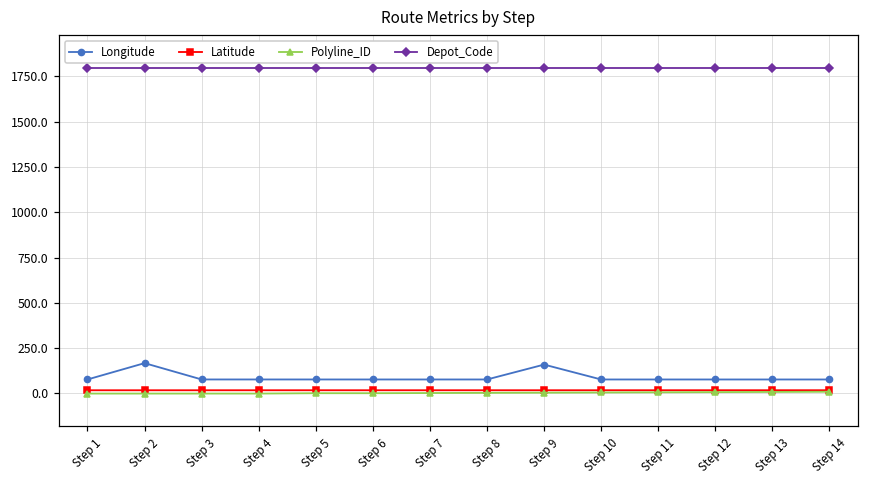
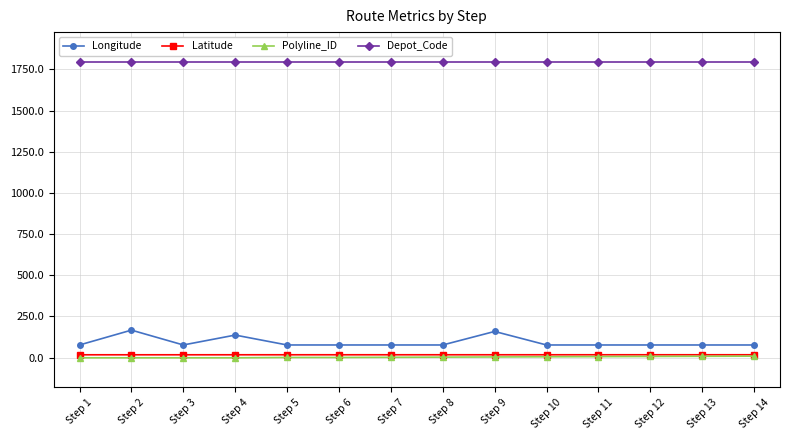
  {
    "Longitude": {
      "Step 1": 80,
      "Step 2": 170,
      "Step 3": 80,
-     "Step 4": 80,
+     "Step 4": 140,
      "Step 5": 80,
      "Step 6": 80,
      "Step 7": 80,
      "Step 8": 80,
      "Step 9": 160,
      "Step 10": 80,
      "Step 11": 80,
      "Step 12": 80,
      "Step 13": 80,
      "Step 14": 80
    },
    "Latitude": {
      "Step 1": 20,
      "Step 2": 20,
      "Step 3": 20,
      "Step 4": 20,
      "Step 5": 20,
      "Step 6": 20
    },
    "Polyline_ID": {
      "Step 1": 0,
      "Step 2": 0,
      "Step 3": 0,
      "Step 4": 0,
      "Step 5": 0,
      "Step 6": 0
    },
    "Depot_Code": {
      "Step 1": 1800,
      "Step 2": 1800,
      "Step 3": 1800,
      "Step 4": 1800,
      "Step 5": 1800,
      "Step 6": 1800,
      "Step 7": 1800,
      "Step 8": 1800,
      "Step 9": 1800,
      "Step 10": 1800,
      "Step 11": 1800,
      "Step 12": 1800,
      "Step 13": 1800,
      "Step 14": 1800
    }
  }
